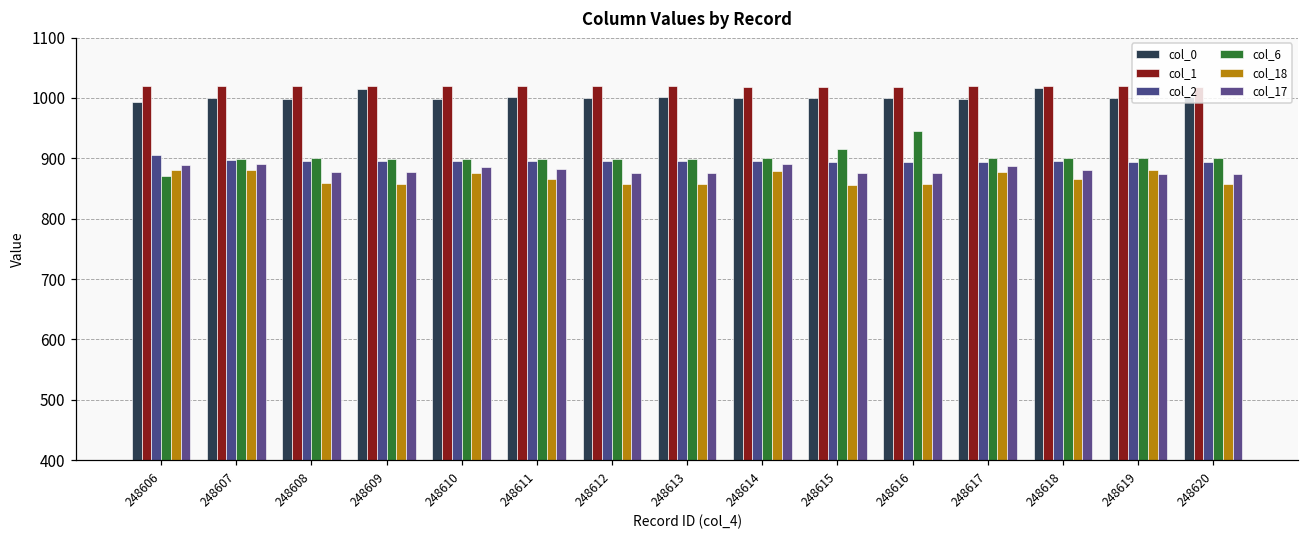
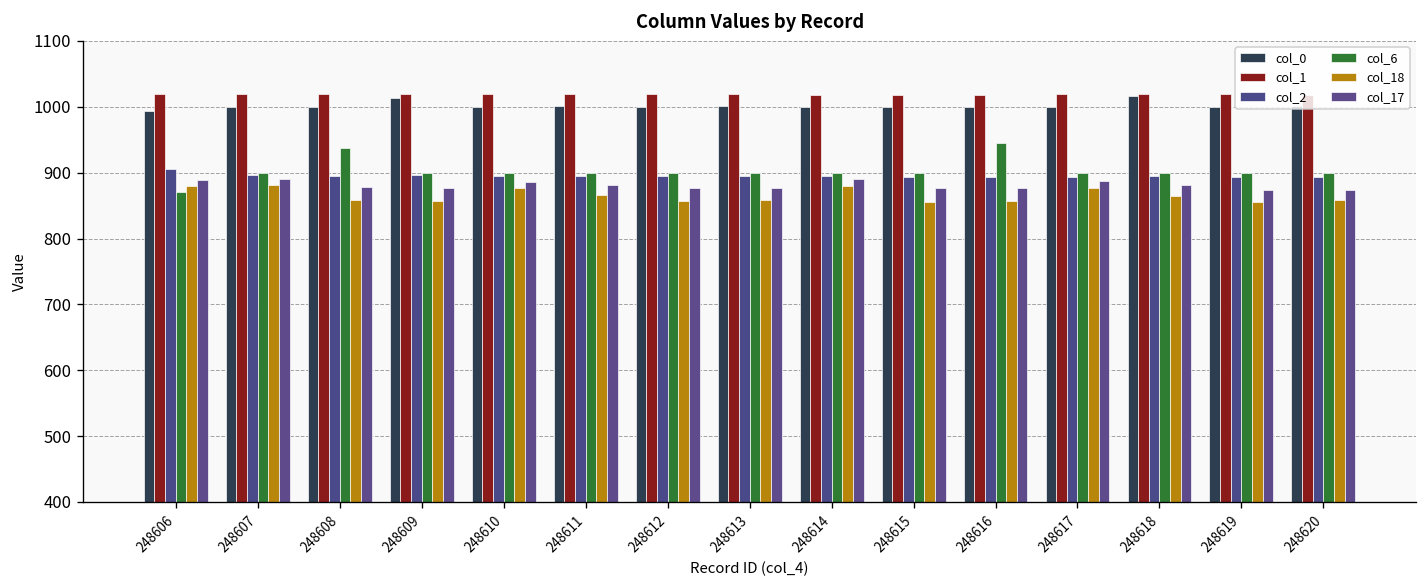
  {
    "col_0": {
      "248606": 990,
      "248607": 1000,
      "248608": 1000,
      "248609": 1010,
      "248610": 1000,
      "248611": 1000,
      "248612": 1000,
      "248613": 1000,
      "248614": 1000,
      "248615": 1000,
      "248616": 1000,
      "248617": 1000,
      "248618": 1020,
      "248619": 1000,
      "248620": 1000
    },
    "col_1": {
      "248606": 1020,
      "248607": 1020,
      "248608": 1020,
      "248609": 1020,
      "248610": 1020,
      "248611": 1020,
      "248612": 1020,
      "248613": 1020,
      "248614": 1020,
      "248615": 1020,
      "248616": 1020,
      "248617": 1020,
      "248618": 1020,
      "248619": 1020
    },
    "col_6": {
      "248606": 870,
      "248607": 900,
-     "248608": 900,
+     "248608": 940,
      "248609": 900,
      "248610": 900,
      "248611": 900,
      "248612": 900,
      "248613": 900,
      "248614": 900,
-     "248615": 920,
+     "248615": 900,
      "248616": 950,
      "248617": 900,
      "248618": 900,
      "248619": 900,
      "248620": 900
    },
    "col_18": {
      "248606": 880,
      "248607": 880,
      "248608": 860,
      "248609": 860,
      "248610": 880,
      "248611": 870,
      "248612": 860,
      "248613": 860,
      "248614": 880,
      "248615": 860,
      "248616": 860,
      "248617": 880,
      "248618": 870,
-     "248619": 880,
+     "248619": 860,
      "248620": 860
    }
  }
